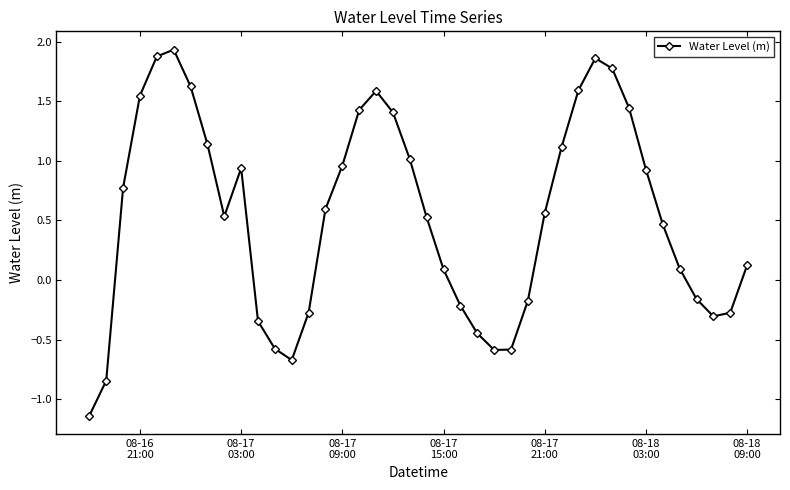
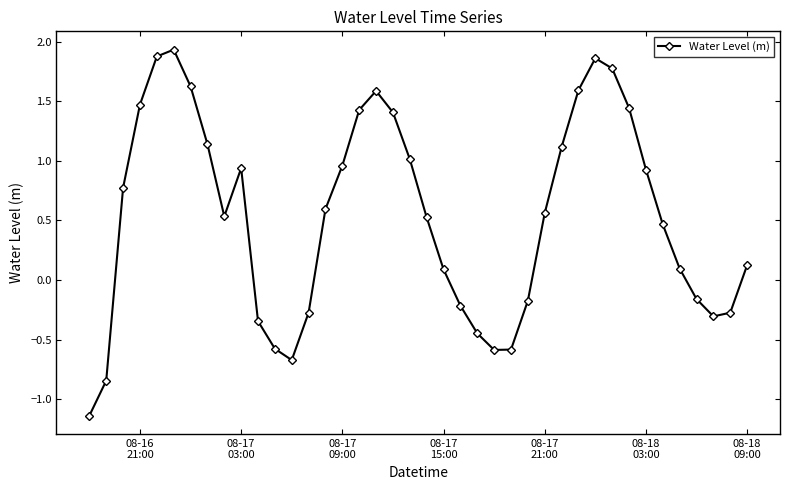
  {
-   "08-16 21:00": 1.55,
+   "08-16 21:00": 1.47,
    "08-17 03:00": 0.94,
    "08-17 09:00": 0.96,
    "08-17 15:00": 0.09,
    "08-17 21:00": 0.56,
    "08-18 03:00": 0.93,
    "08-18 09:00": 0.12
  }
